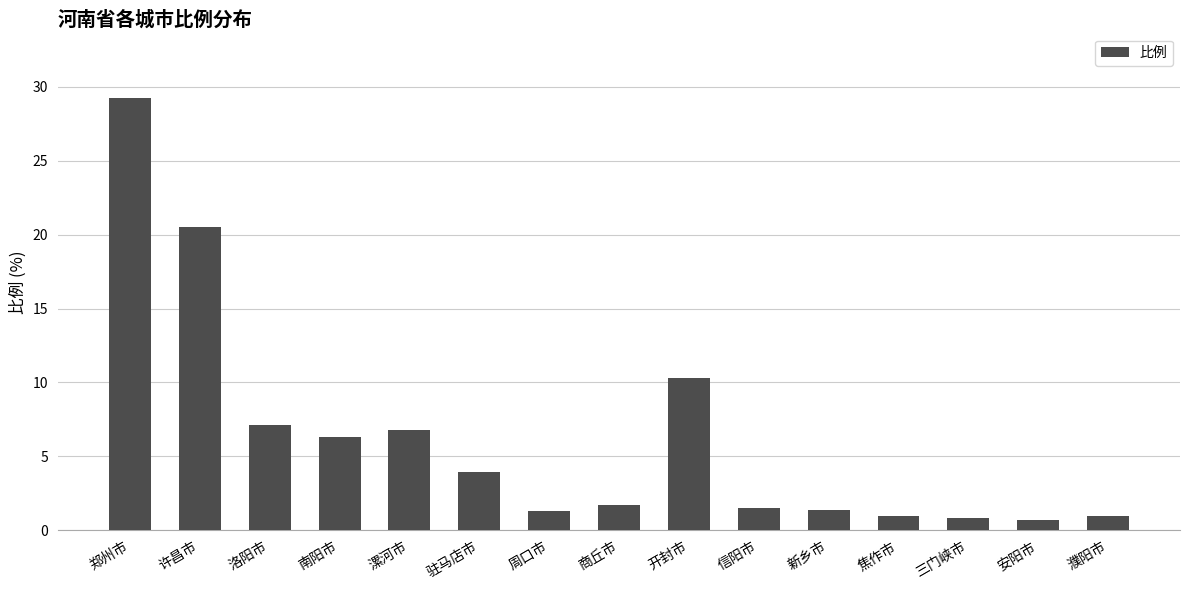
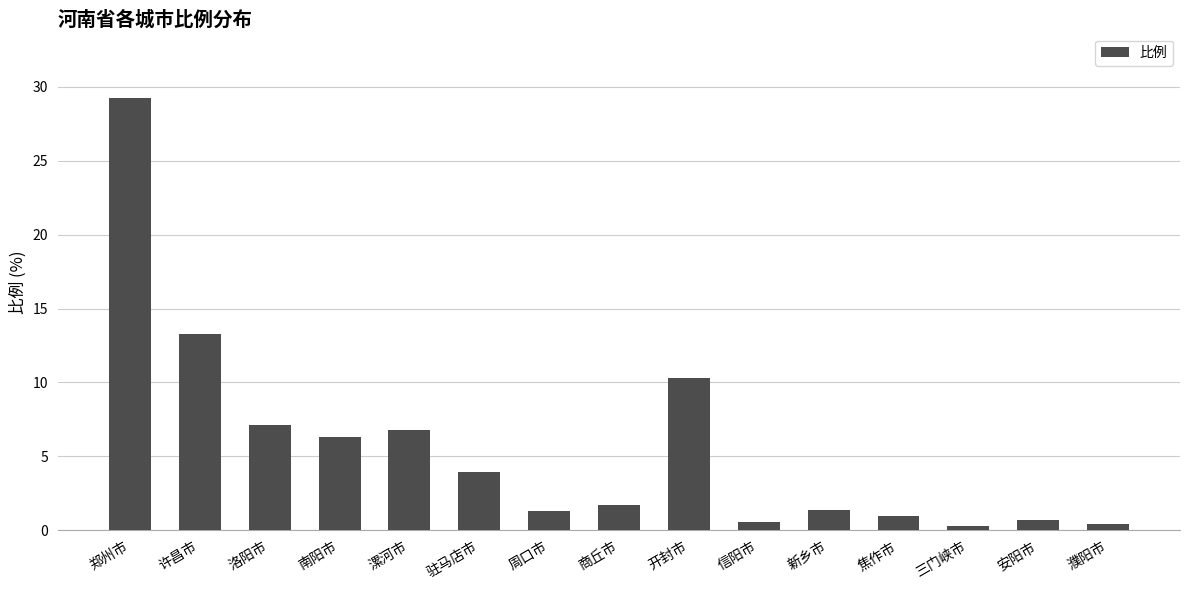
  {
    "郑州市": 29.2,
-   "许昌市": 20.5,
+   "许昌市": 13.3,
    "洛阳市": 7.1,
    "南阳市": 6.3,
    "漯河市": 6.8,
    "驻马店市": 3.9,
    "周口市": 1.3,
    "商丘市": 1.7,
    "开封市": 10.3,
-   "信阳市": 1.5,
+   "信阳市": 0.6,
    "新乡市": 1.4,
    "焦作市": 0.9,
-   "三门峡市": 0.9,
+   "三门峡市": 0.3,
    "安阳市": 0.7,
-   "濮阳市": 1.0
+   "濮阳市": 0.4
  }
